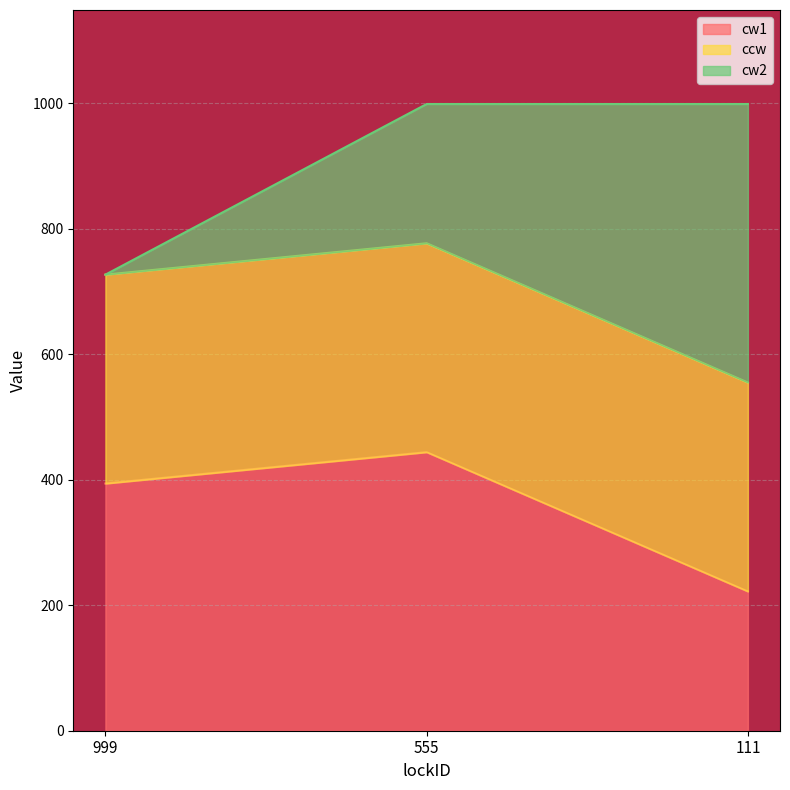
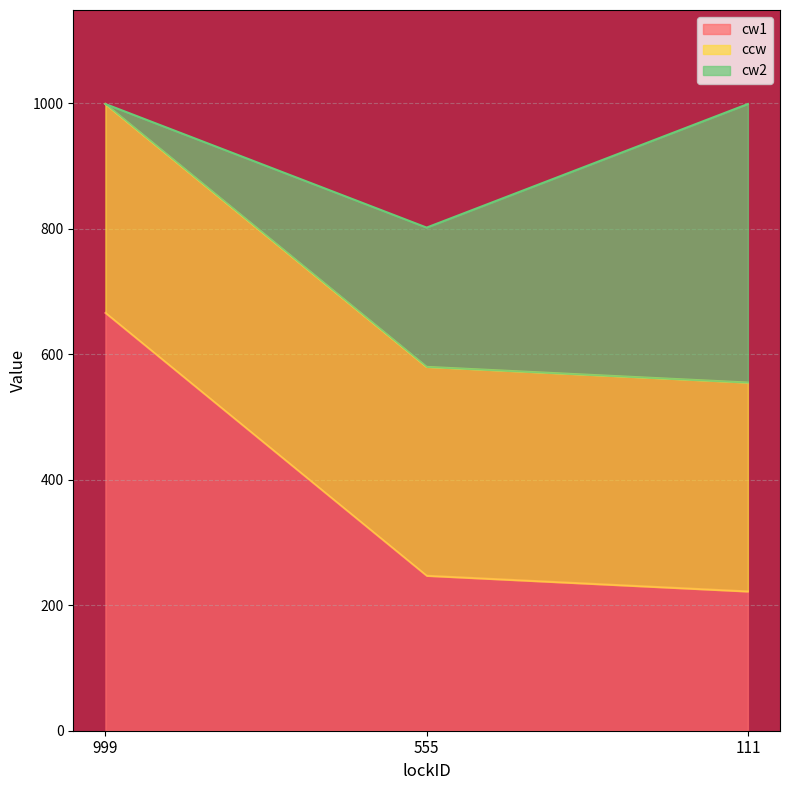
  {
    "cw1": {
-     "999": 390,
-     "555": 440,
+     "999": 670,
+     "555": 250,
      "111": 220
    },
    "ccw": {
      "555": 330,
      "111": 330
    },
    "cw2": {
      "555": 220,
      "111": 440
    }
  }
